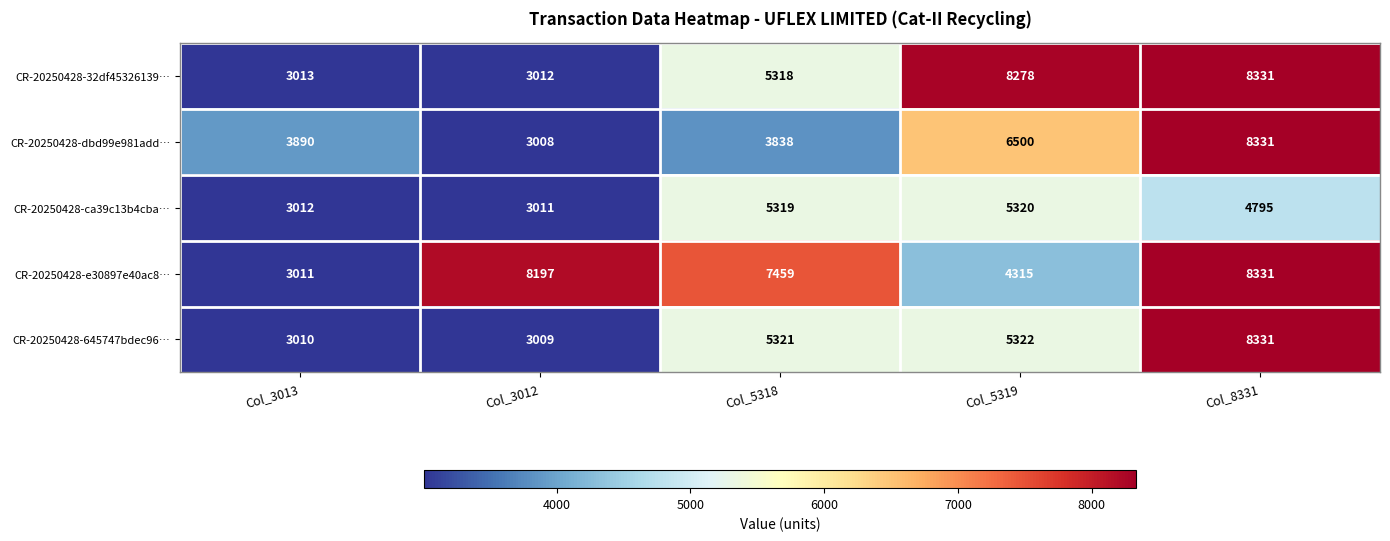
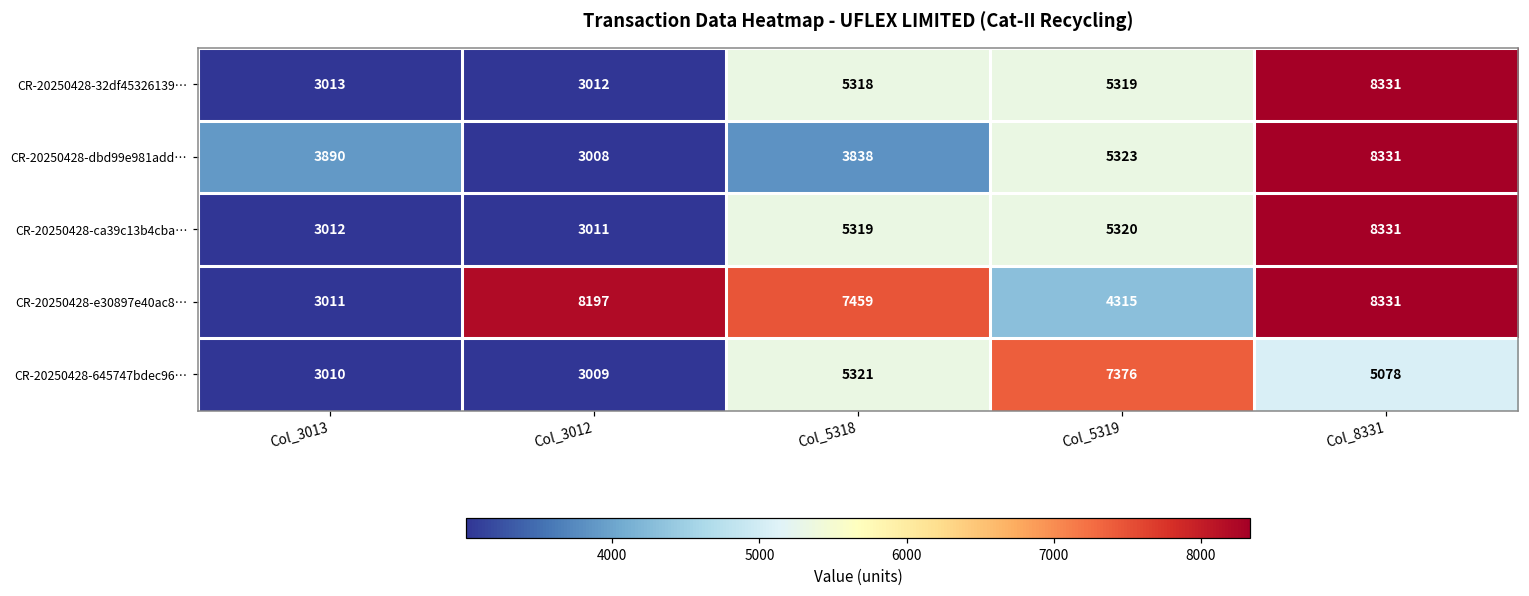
  {
    "CR-20250428-32df45326139…": {
      "Col_3013": 3013,
      "Col_3012": 3012,
      "Col_5318": 5318,
-     "Col_5319": 8278,
+     "Col_5319": 5319,
      "Col_8331": 8331
    },
    "CR-20250428-dbd99e981add…": {
      "Col_3013": 3890,
      "Col_3012": 3008,
      "Col_5318": 3838,
-     "Col_5319": 6500,
+     "Col_5319": 5323,
      "Col_8331": 8331
    },
    "CR-20250428-ca39c13b4cba…": {
      "Col_3013": 3012,
      "Col_3012": 3011,
      "Col_5318": 5319,
      "Col_5319": 5320,
-     "Col_8331": 4795
+     "Col_8331": 8331
    },
    "CR-20250428-e30897e40ac8…": {
      "Col_3013": 3011,
      "Col_3012": 8197,
      "Col_5318": 7459,
      "Col_5319": 4315,
      "Col_8331": 8331
    },
    "CR-20250428-645747bdec96…": {
      "Col_3013": 3010,
      "Col_3012": 3009,
      "Col_5318": 5321,
-     "Col_5319": 5322,
-     "Col_8331": 8331
+     "Col_5319": 7376,
+     "Col_8331": 5078
    }
  }
